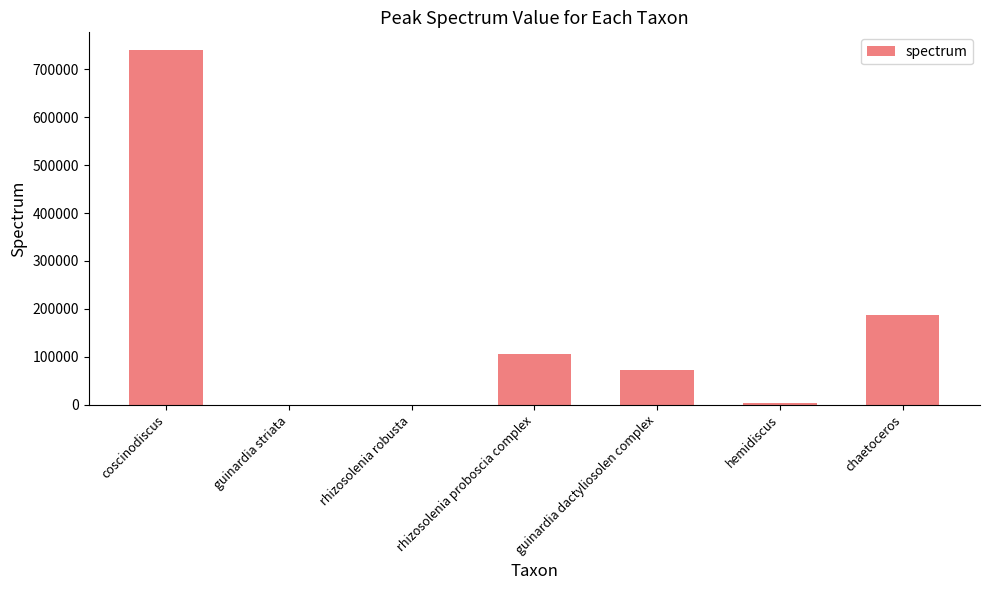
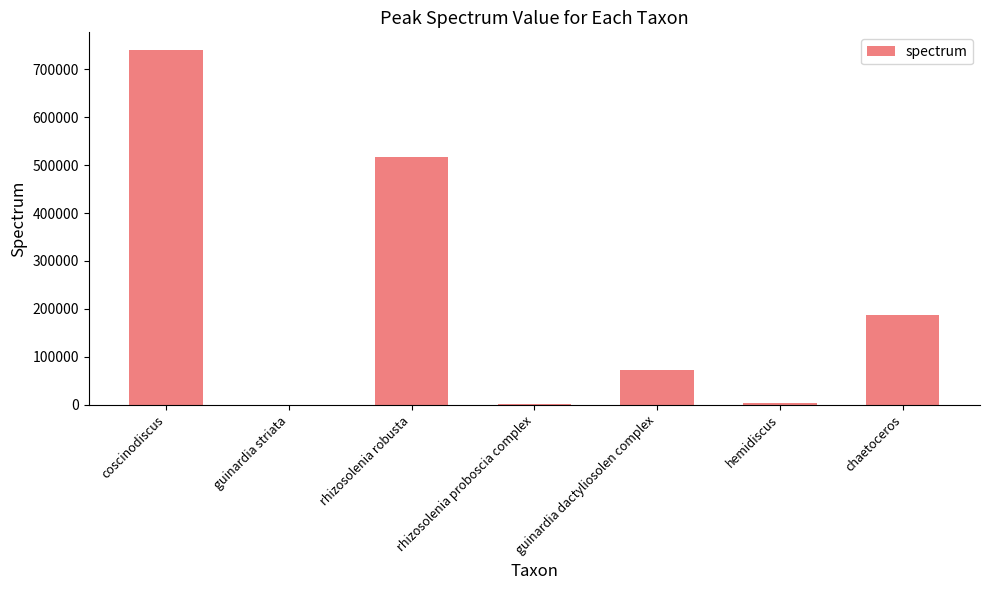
  {
    "coscinodiscus": 740000,
-   "rhizosolenia robusta": 0,
-   "rhizosolenia proboscia complex": 110000,
+   "rhizosolenia robusta": 520000,
+   "rhizosolenia proboscia complex": 0,
    "guinardia dactyliosolen complex": 70000,
    "chaetoceros": 190000
  }
